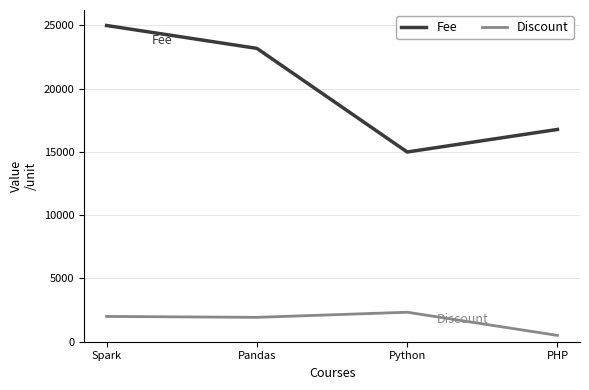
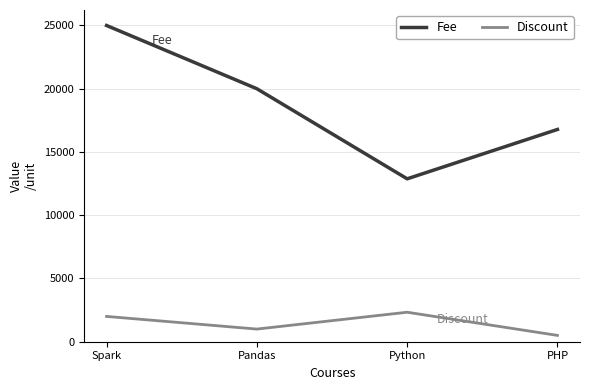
  {
    "Fee": {
      "Spark": 25000,
-     "Pandas": 23200,
-     "Python": 15000,
+     "Pandas": 20000,
+     "Python": 12900,
      "PHP": 16800
    },
    "Discount": {
      "Spark": 2000,
-     "Pandas": 1900,
+     "Pandas": 1000,
      "Python": 2300,
      "PHP": 500
    }
  }
